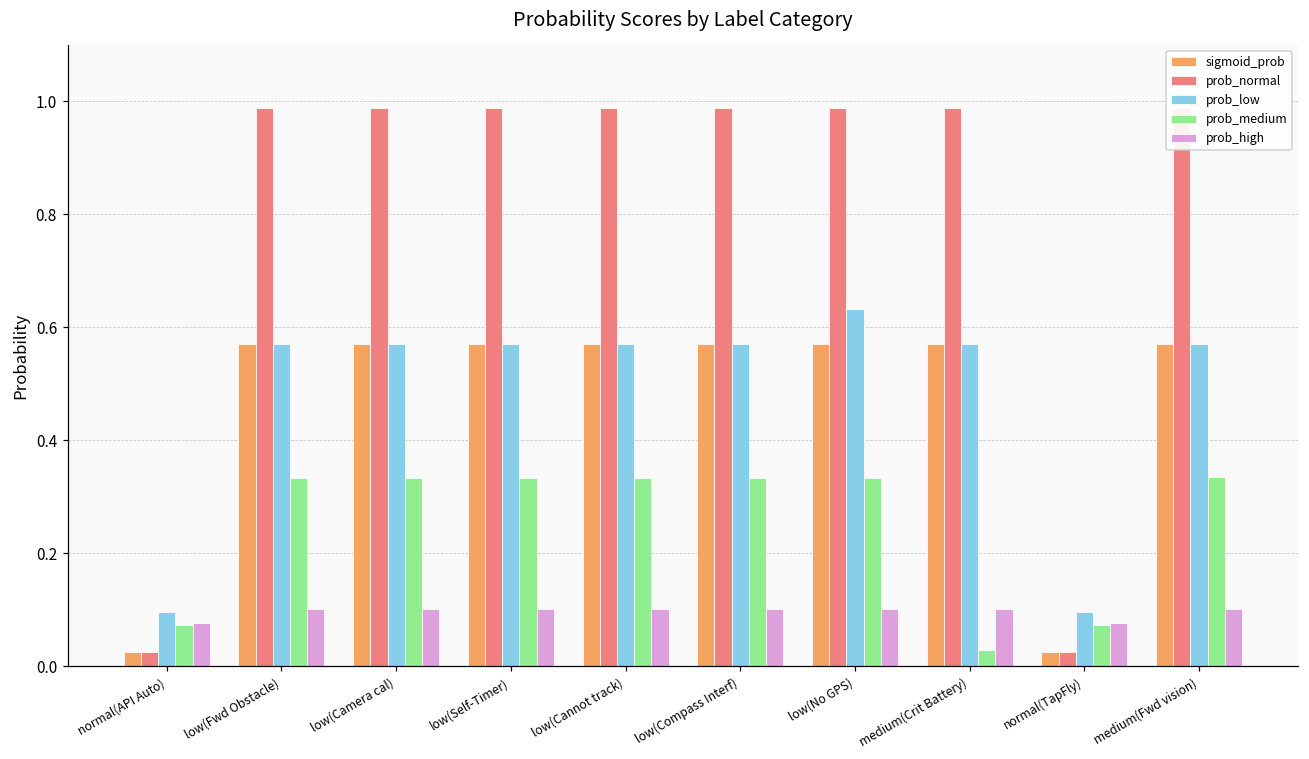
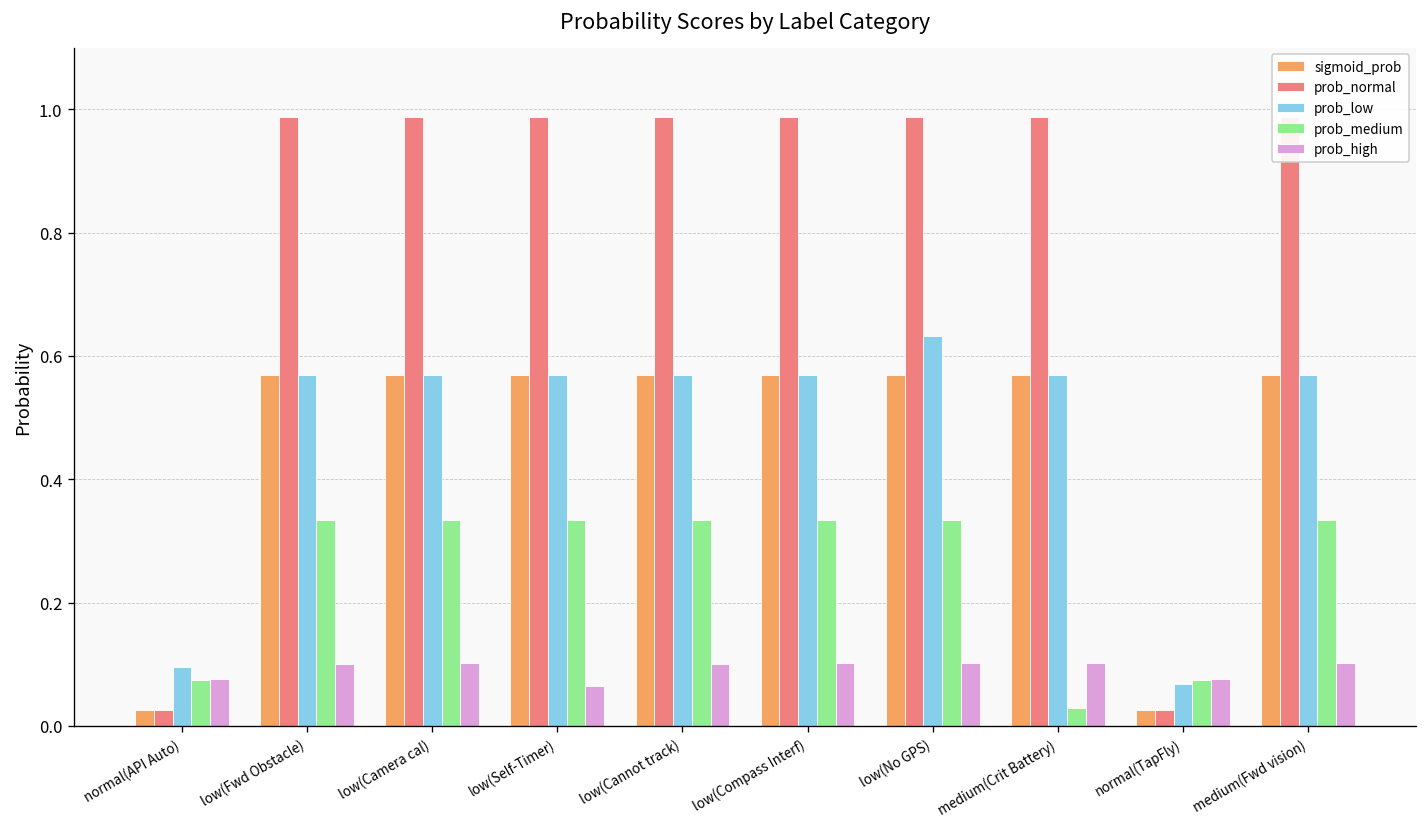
  {
    "prob_low": {
      "normal(API Auto)": 0.10,
      "low(Fwd Obstacle)": 0.57,
      "low(Camera cal)": 0.57,
      "low(Self-Timer)": 0.57,
      "low(Cannot track)": 0.57,
      "low(Compass Interf)": 0.57,
      "low(No GPS)": 0.63,
      "medium(Crit Battery)": 0.57,
-     "normal(TapFly)": 0.10,
+     "normal(TapFly)": 0.07,
      "medium(Fwd vision)": 0.57
    },
    "prob_medium": {
      "normal(API Auto)": 0.07,
      "low(Fwd Obstacle)": 0.33,
      "low(Camera cal)": 0.33,
      "low(Self-Timer)": 0.33,
      "low(Cannot track)": 0.33,
      "low(Compass Interf)": 0.33,
      "low(No GPS)": 0.33,
      "medium(Crit Battery)": 0.03,
      "normal(TapFly)": 0.07,
      "medium(Fwd vision)": 0.33
    },
    "prob_high": {
      "normal(API Auto)": 0.08,
      "low(Fwd Obstacle)": 0.10,
      "low(Camera cal)": 0.10,
-     "low(Self-Timer)": 0.10,
+     "low(Self-Timer)": 0.06,
      "low(Cannot track)": 0.10,
      "low(Compass Interf)": 0.10,
      "low(No GPS)": 0.10,
      "medium(Crit Battery)": 0.10,
      "normal(TapFly)": 0.08,
      "medium(Fwd vision)": 0.10
    }
  }
